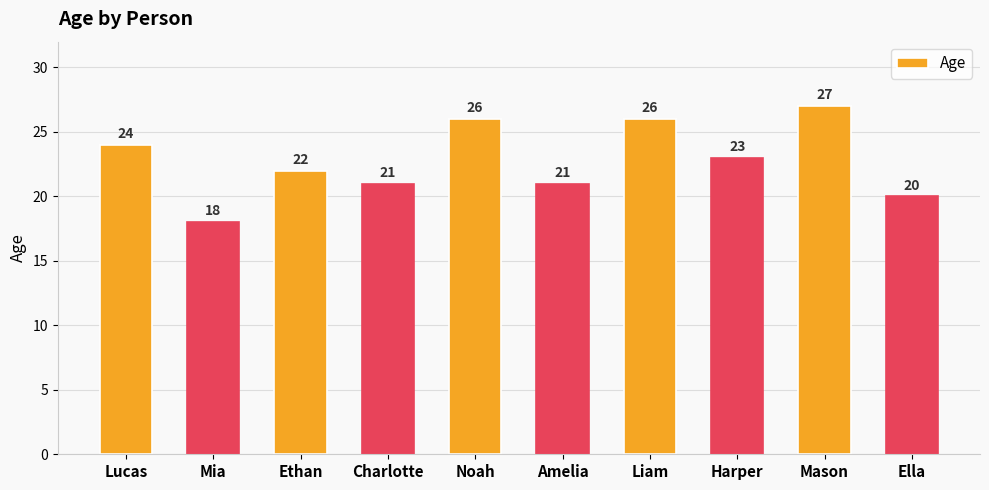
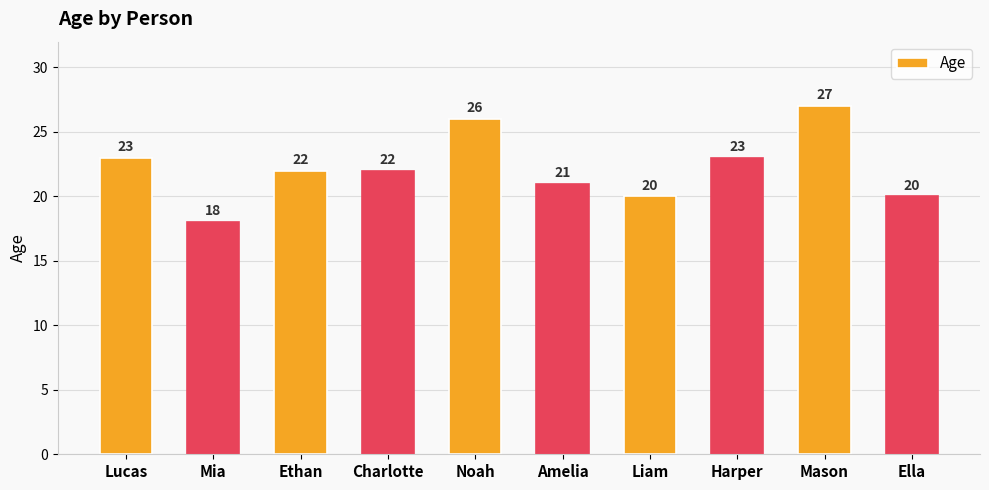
  {
-   "Lucas": 24,
+   "Lucas": 23,
    "Mia": 18,
    "Ethan": 22,
-   "Charlotte": 21,
+   "Charlotte": 22,
    "Noah": 26,
    "Amelia": 21,
-   "Liam": 26,
+   "Liam": 20,
    "Harper": 23,
    "Mason": 27,
    "Ella": 20
  }
